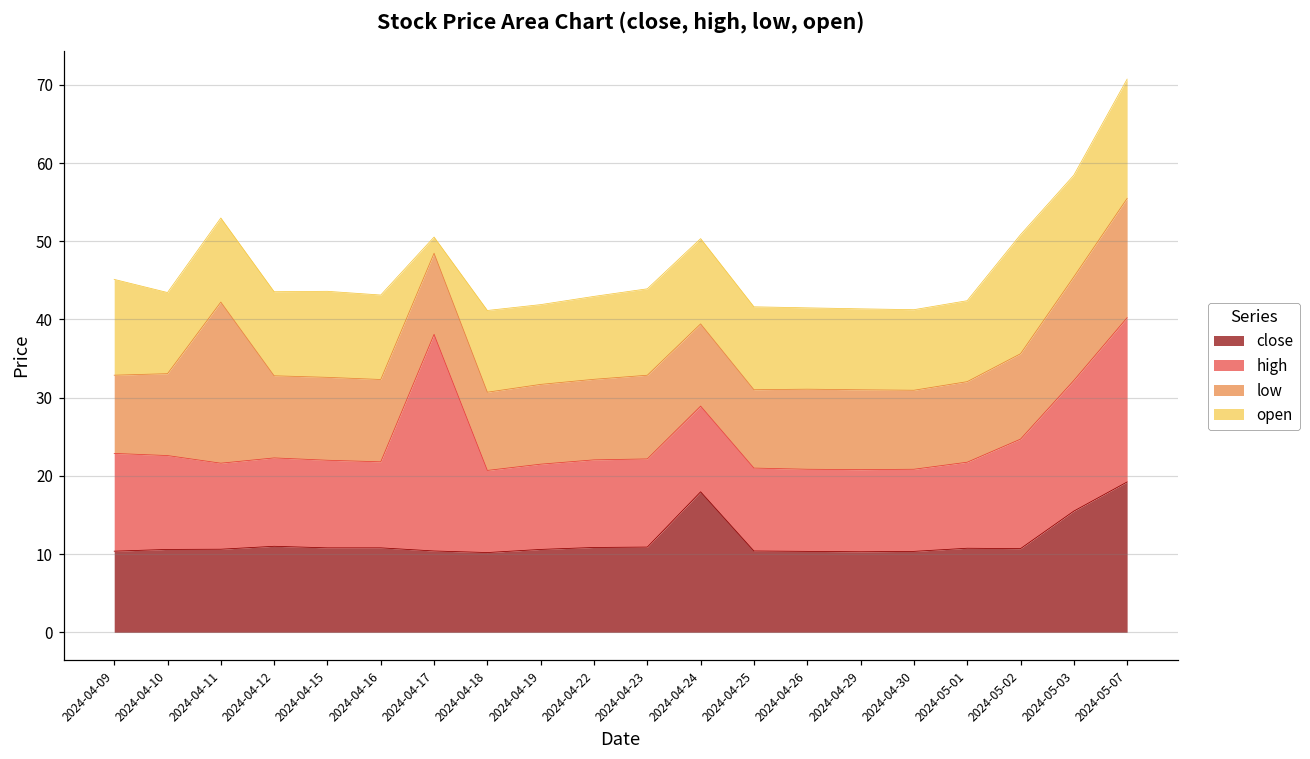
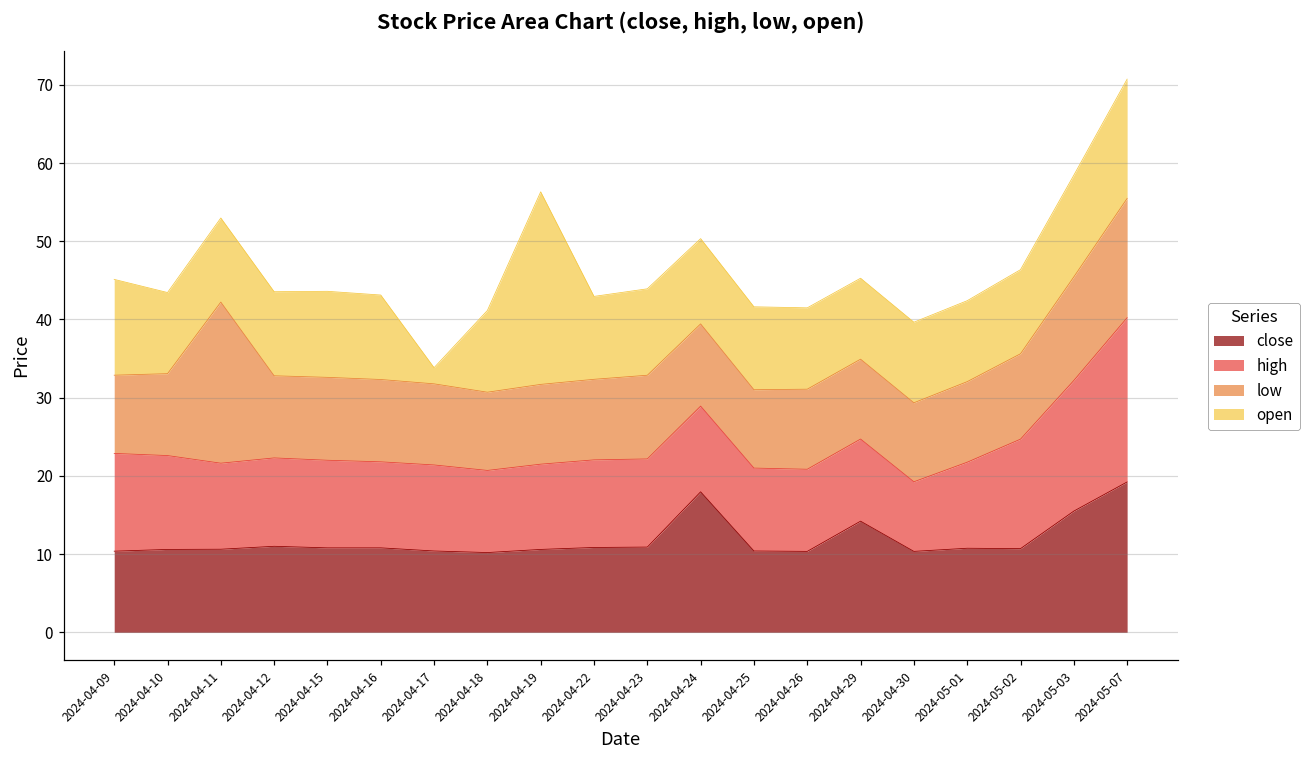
  {
    "close": {
      "2024-04-09": 10,
      "2024-04-10": 11,
      "2024-04-11": 11,
      "2024-04-12": 11,
      "2024-04-15": 11,
      "2024-04-16": 11,
      "2024-04-17": 10,
      "2024-04-18": 10,
      "2024-04-19": 11,
      "2024-04-22": 11,
      "2024-04-23": 11,
      "2024-04-24": 18,
      "2024-04-25": 10,
      "2024-04-26": 10,
-     "2024-04-29": 10,
+     "2024-04-29": 14,
      "2024-04-30": 10,
      "2024-05-01": 11,
      "2024-05-02": 11,
      "2024-05-03": 16,
      "2024-05-07": 19
    },
    "high": {
      "2024-04-09": 13,
      "2024-04-10": 12,
      "2024-04-11": 11,
      "2024-04-12": 11,
      "2024-04-15": 11,
      "2024-04-16": 11,
-     "2024-04-17": 28,
+     "2024-04-17": 11,
      "2024-04-18": 11,
      "2024-04-19": 11,
      "2024-04-22": 11,
      "2024-04-23": 11,
      "2024-04-24": 11,
      "2024-04-25": 11,
      "2024-04-26": 11,
      "2024-04-29": 11,
-     "2024-04-30": 11,
+     "2024-04-30": 9,
      "2024-05-01": 11,
      "2024-05-02": 14,
      "2024-05-03": 17,
      "2024-05-07": 21
    },
    "low": {
      "2024-04-09": 10,
      "2024-04-10": 10,
      "2024-04-11": 21,
      "2024-04-12": 11,
      "2024-04-15": 11,
      "2024-04-16": 11,
      "2024-04-17": 10,
      "2024-04-18": 10,
      "2024-04-19": 10,
      "2024-04-22": 10,
      "2024-04-23": 11,
      "2024-04-24": 11,
      "2024-04-25": 10,
      "2024-04-26": 10,
      "2024-04-29": 10,
      "2024-04-30": 10,
      "2024-05-01": 10,
      "2024-05-02": 11,
      "2024-05-03": 13,
      "2024-05-07": 15
    },
    "open": {
      "2024-04-09": 12,
      "2024-04-10": 10,
      "2024-04-11": 11,
      "2024-04-12": 11,
      "2024-04-15": 11,
      "2024-04-16": 11,
      "2024-04-17": 2,
      "2024-04-18": 10,
-     "2024-04-19": 10,
+     "2024-04-19": 25,
      "2024-04-22": 11,
      "2024-04-23": 11,
      "2024-04-24": 11,
      "2024-04-25": 11,
      "2024-04-26": 10,
      "2024-04-29": 10,
      "2024-04-30": 10,
      "2024-05-01": 10,
-     "2024-05-02": 15,
+     "2024-05-02": 11,
      "2024-05-03": 13,
      "2024-05-07": 15
    }
  }
